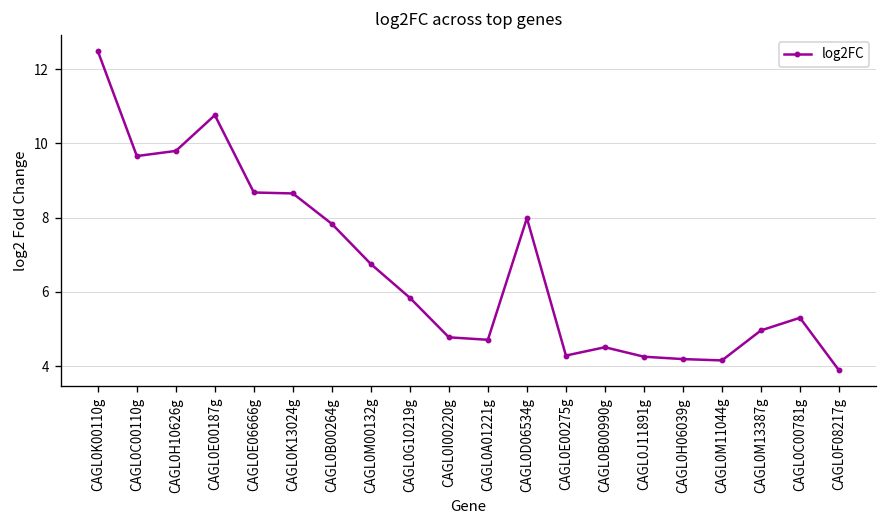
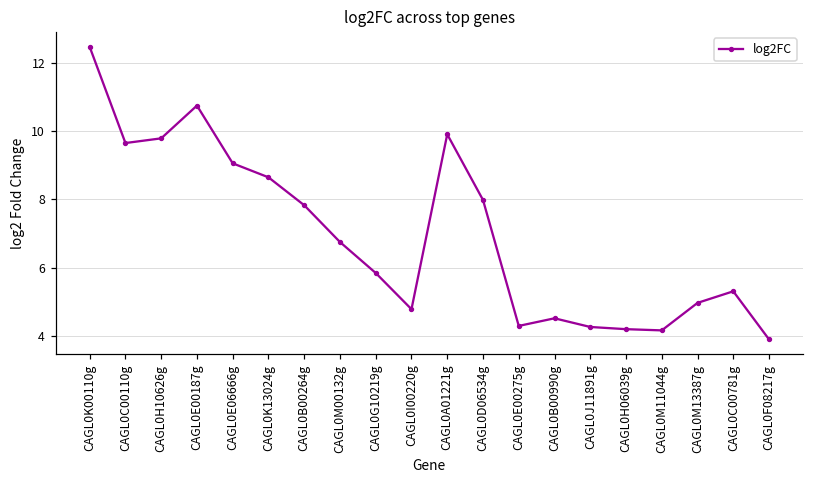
  {
    "CAGL0K00110g": 12.5,
    "CAGL0C00110g": 9.7,
    "CAGL0H10626g": 9.8,
    "CAGL0E00187g": 10.8,
-   "CAGL0E06666g": 8.7,
+   "CAGL0E06666g": 9.1,
    "CAGL0K13024g": 8.7,
    "CAGL0B00264g": 7.8,
    "CAGL0M00132g": 6.7,
    "CAGL0G10219g": 5.8,
    "CAGL0I00220g": 4.8,
-   "CAGL0A01221g": 4.7,
+   "CAGL0A01221g": 9.9,
    "CAGL0D06534g": 8.0,
    "CAGL0E00275g": 4.3,
    "CAGL0B00990g": 4.5,
    "CAGL0J11891g": 4.3,
    "CAGL0H06039g": 4.2,
    "CAGL0M11044g": 4.2,
    "CAGL0M13387g": 5.0,
    "CAGL0C00781g": 5.3,
    "CAGL0F08217g": 3.9
  }
